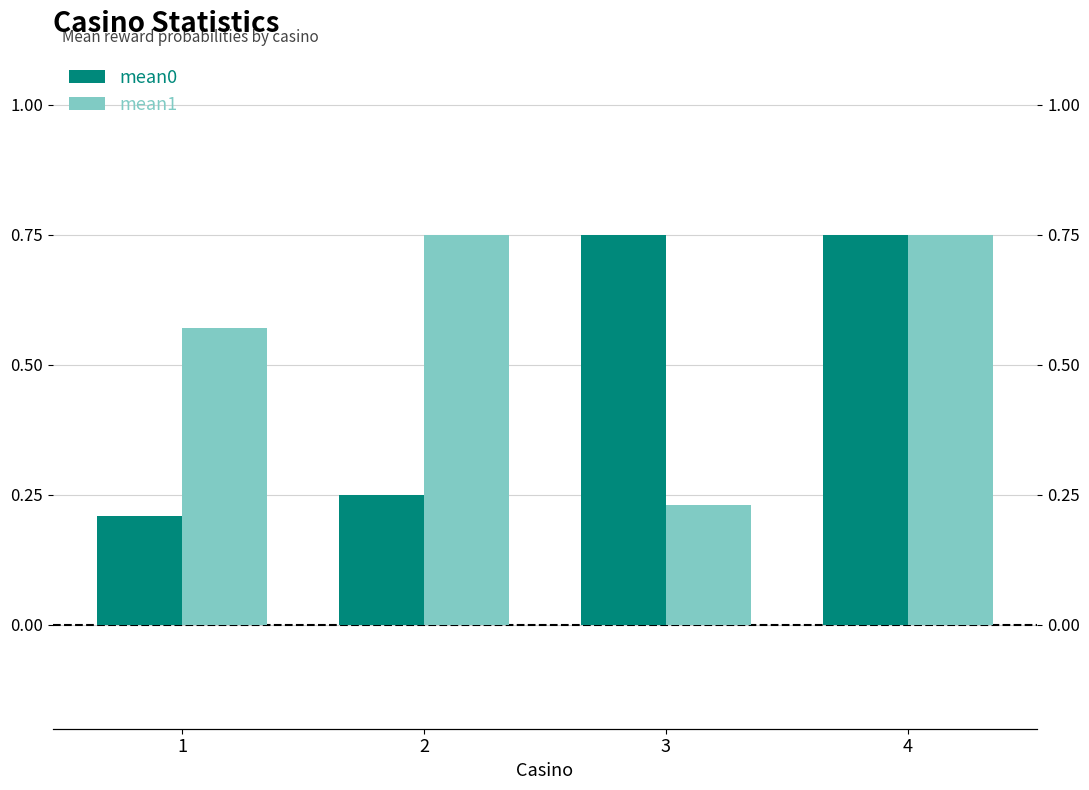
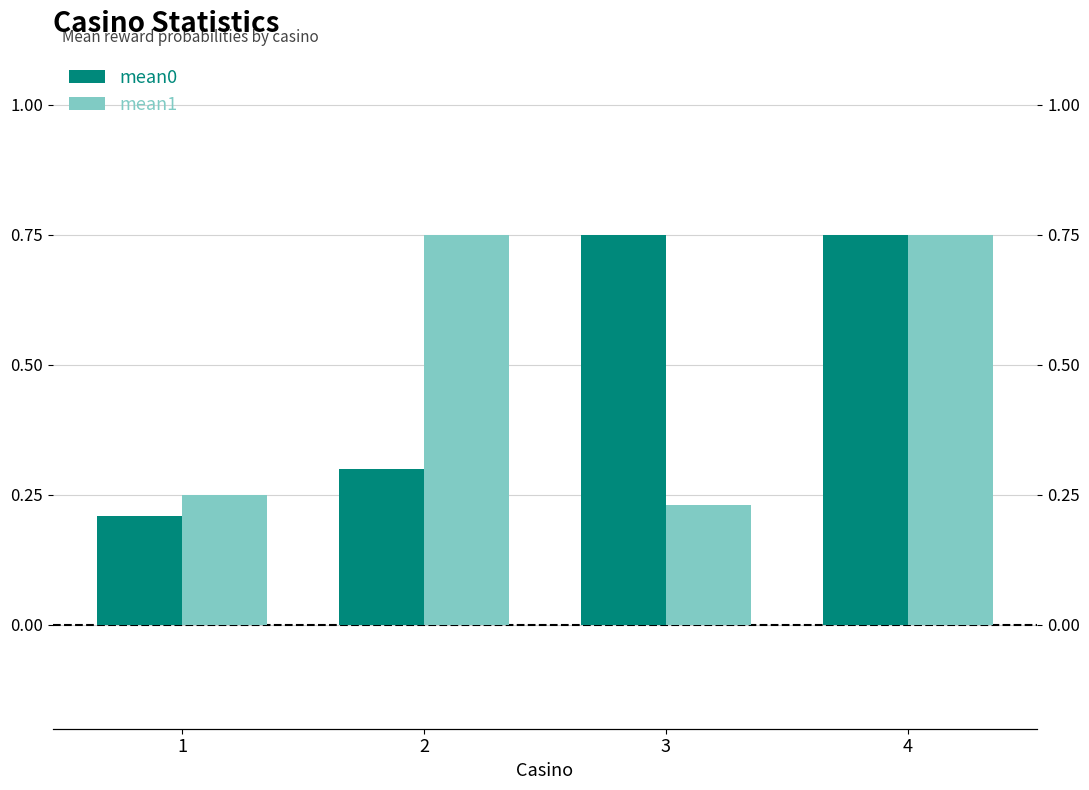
  {
    "mean0": {
      "1": 0.21,
-     "2": 0.25,
+     "2": 0.30,
      "3": 0.75,
      "4": 0.75
    },
    "mean1": {
-     "1": 0.57,
+     "1": 0.25,
      "2": 0.75,
      "3": 0.23,
      "4": 0.75
    }
  }
